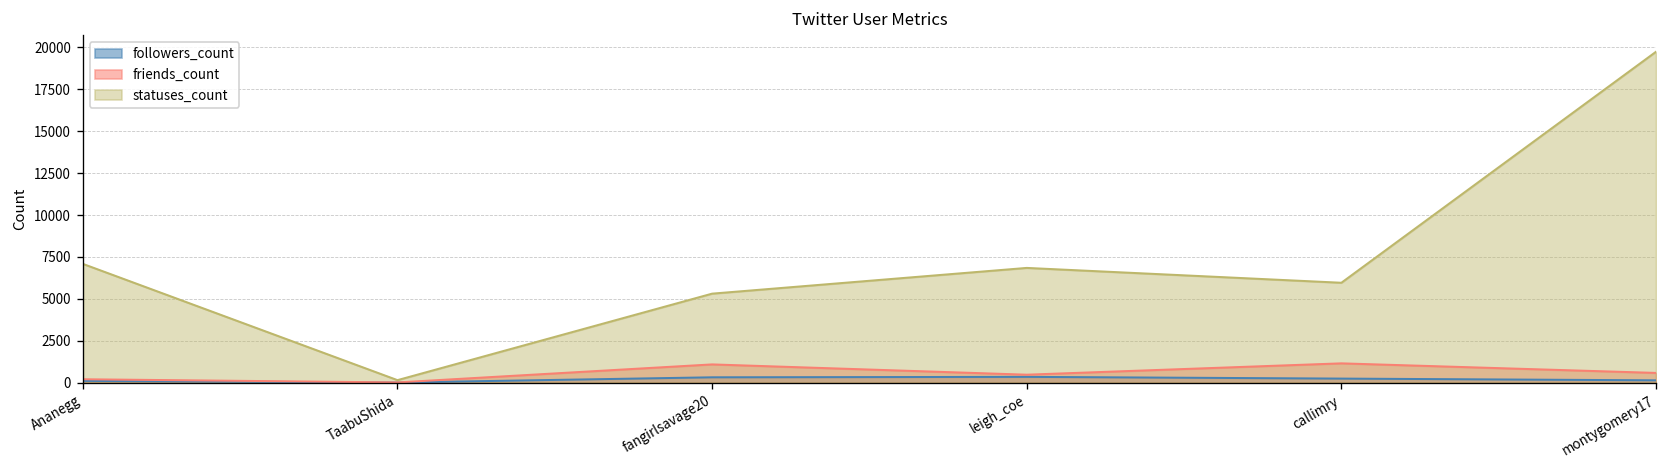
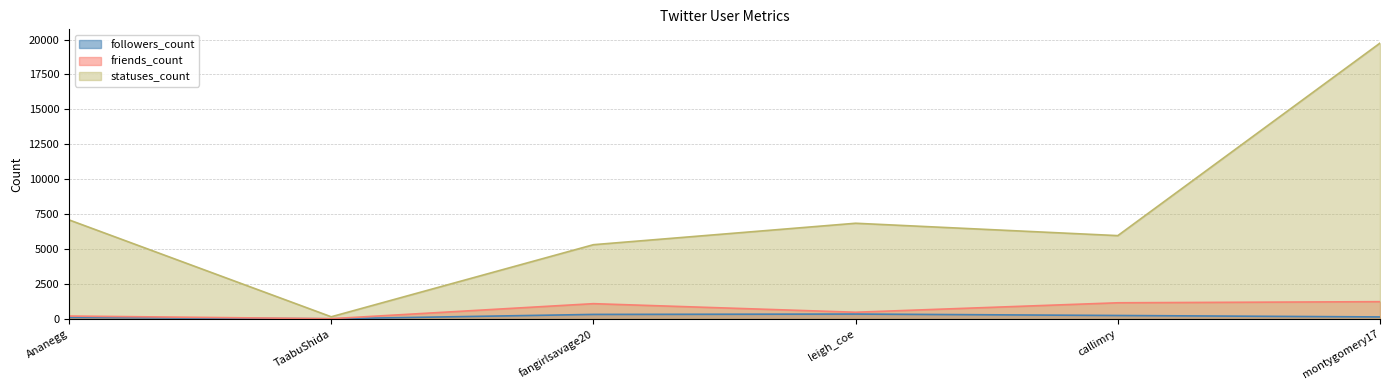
  {
    "followers_count": {
      "fangirlsavage20": 300,
      "callimry": 200,
      "montygomery17": 100
    },
    "friends_count": {
      "fangirlsavage20": 1100,
      "callimry": 1100,
-     "montygomery17": 600
+     "montygomery17": 1200
    },
    "statuses_count": {
      "Ananegg": 7100,
      "fangirlsavage20": 5300,
      "leigh_coe": 6800,
      "callimry": 6000,
      "montygomery17": 19700
    }
  }
